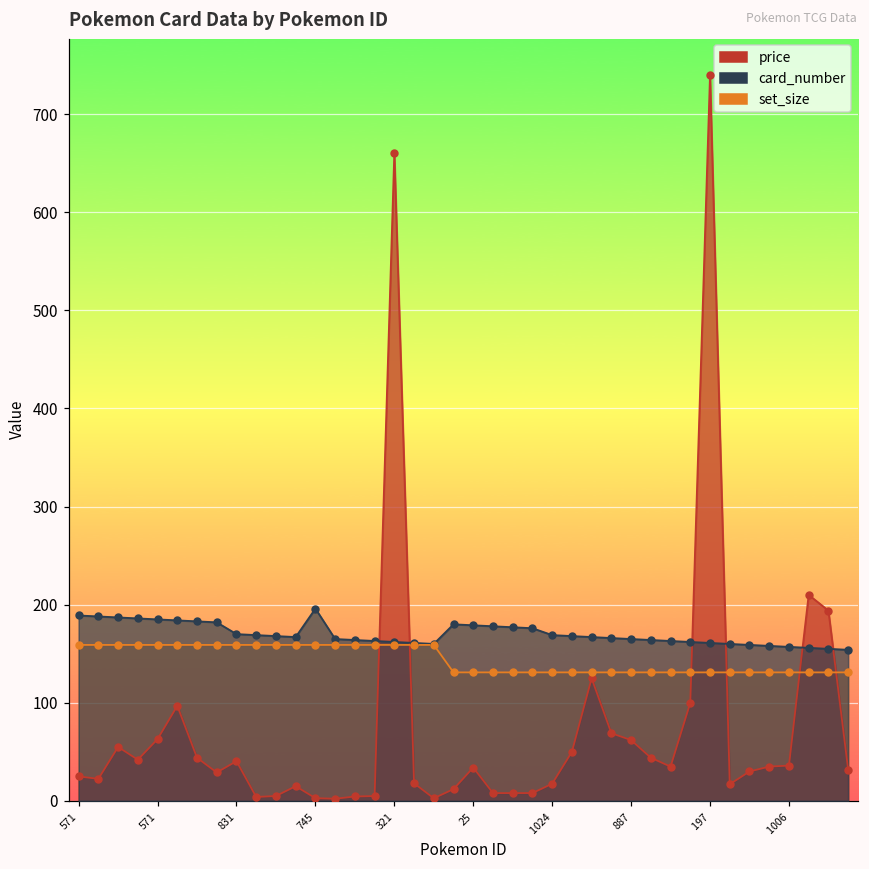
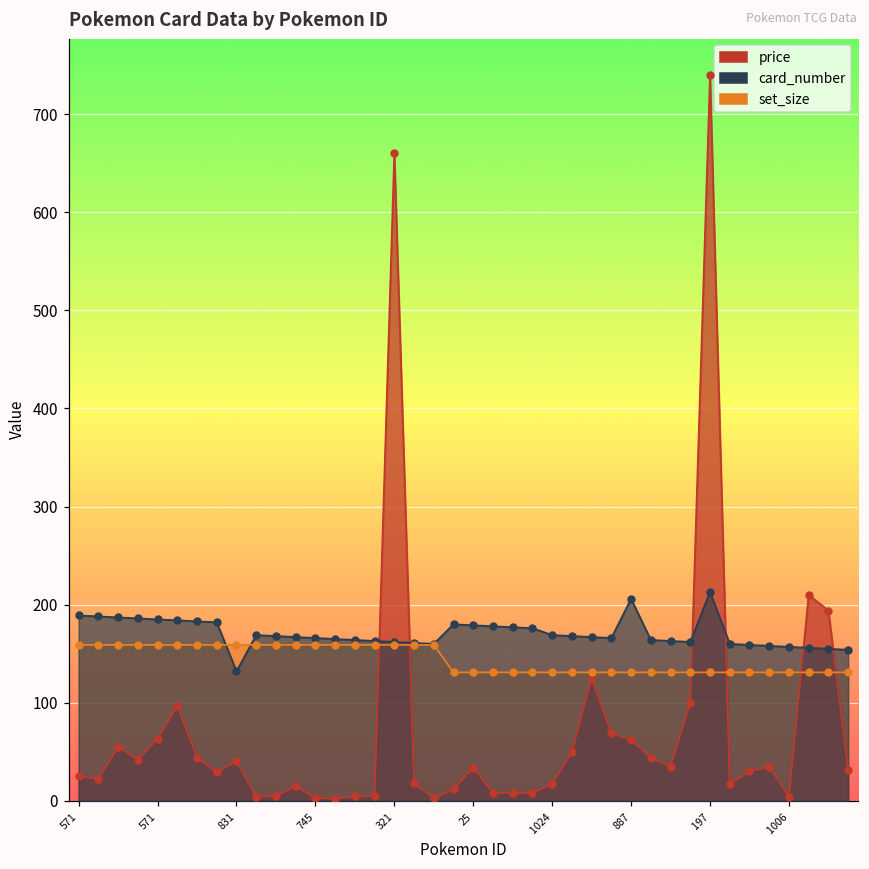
  {
    "price": {
      "831": 40,
      "745": 0,
      "321": 660,
      "1024": 20,
      "887": 60,
      "197": 740,
-     "1006": 40
+     "1006": 0
    },
    "card_number": {
-     "831": 170,
-     "745": 200,
+     "831": 130,
+     "745": 170,
      "321": 160,
      "1024": 170,
-     "887": 170,
-     "197": 160,
+     "887": 210,
+     "197": 210,
      "1006": 160
    },
    "set_size": {
      "831": 160,
      "745": 160,
      "321": 160,
      "1024": 130,
      "887": 130,
      "197": 130,
      "1006": 130
    }
  }
